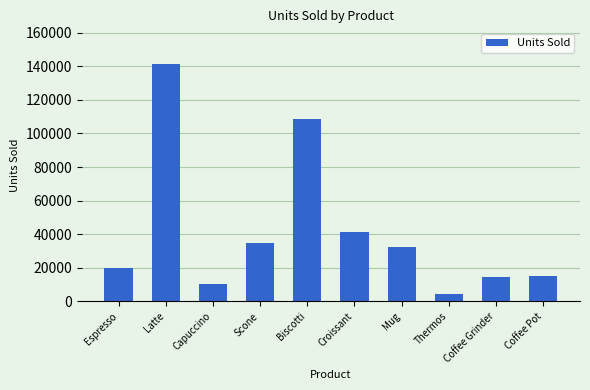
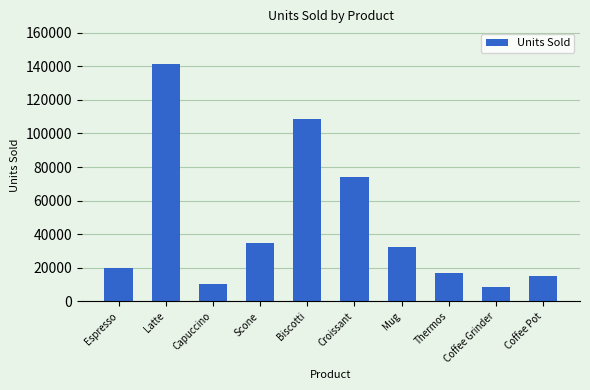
  {
    "Espresso": 20000,
    "Latte": 141000,
    "Capuccino": 11000,
    "Scone": 35000,
    "Biscotti": 108000,
-   "Croissant": 41000,
+   "Croissant": 74000,
    "Mug": 32000,
-   "Thermos": 4000,
-   "Coffee Grinder": 14000,
+   "Thermos": 17000,
+   "Coffee Grinder": 8000,
    "Coffee Pot": 15000
  }
